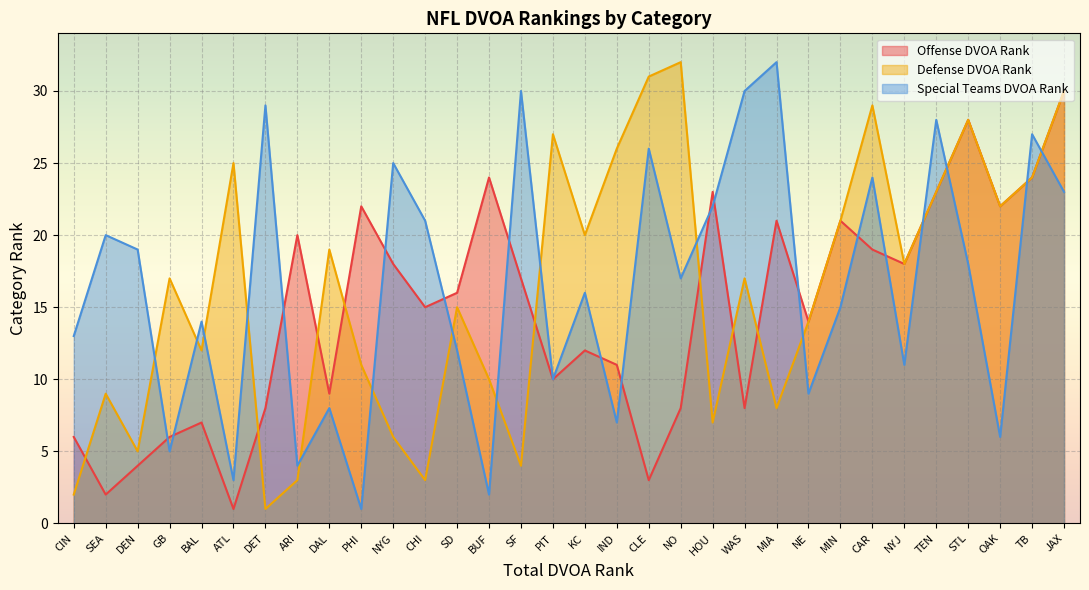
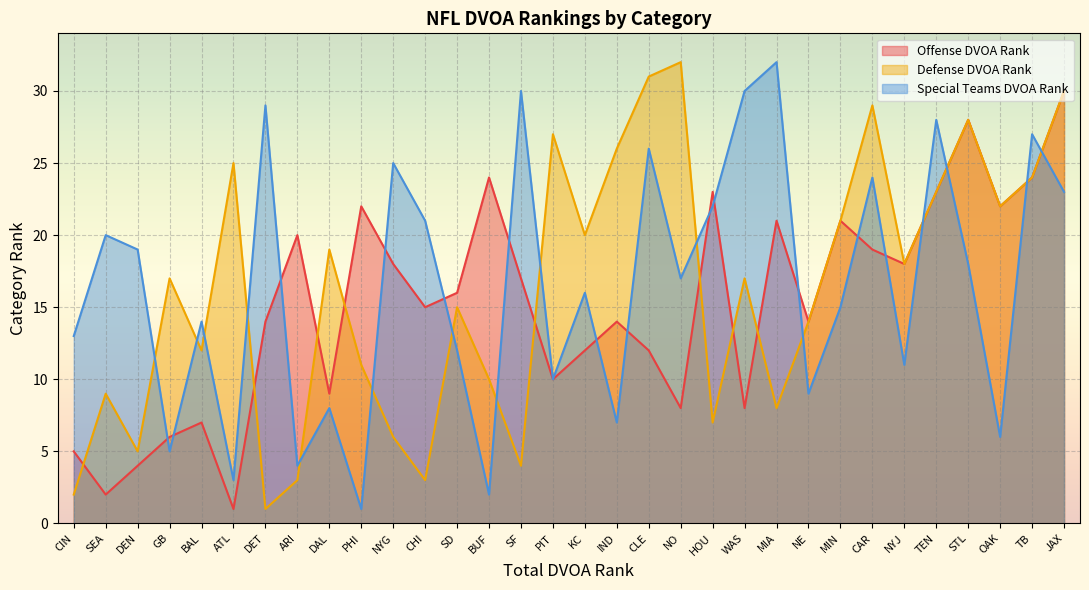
  {
    "Offense DVOA Rank": {
-     "CIN": 6,
+     "CIN": 5,
      "SEA": 2,
      "DEN": 4,
      "GB": 6,
      "BAL": 7,
      "ATL": 1,
-     "DET": 8,
+     "DET": 14,
      "ARI": 20,
      "DAL": 9,
      "PHI": 22,
      "NYG": 18,
      "CHI": 15,
      "SD": 16,
      "BUF": 24,
      "SF": 17,
      "KC": 12,
-     "IND": 11,
-     "CLE": 3,
+     "IND": 14,
+     "CLE": 12,
      "NO": 8,
      "HOU": 23,
      "WAS": 8,
      "MIA": 21,
      "CAR": 19
    },
    "Defense DVOA Rank": {
      "CIN": 2,
      "SEA": 9,
      "DEN": 5,
      "GB": 17,
      "BAL": 12,
      "ATL": 25,
      "DET": 1,
      "ARI": 3,
      "DAL": 19,
      "PHI": 11,
      "NYG": 6,
      "CHI": 3,
      "SD": 15,
      "BUF": 10,
      "SF": 4,
      "PIT": 27,
      "KC": 20,
      "IND": 26,
      "CLE": 31,
      "NO": 32,
      "HOU": 7,
      "WAS": 17,
      "MIA": 8,
      "CAR": 29
    },
    "Special Teams DVOA Rank": {
      "CIN": 13,
      "SEA": 20,
      "DEN": 19,
      "GB": 5,
      "BAL": 14,
      "ATL": 3,
      "DET": 29,
      "ARI": 4,
      "DAL": 8,
      "PHI": 1,
      "NYG": 25,
      "CHI": 21,
      "SD": 12,
      "BUF": 2,
      "SF": 30,
      "KC": 16,
      "IND": 7,
      "CLE": 26,
      "NO": 17,
      "HOU": 22,
      "WAS": 30,
      "MIA": 32,
      "NE": 9,
      "MIN": 15,
      "CAR": 24,
      "NYJ": 11,
      "TEN": 28,
      "STL": 18,
      "OAK": 6,
      "TB": 27,
      "JAX": 23
    }
  }
